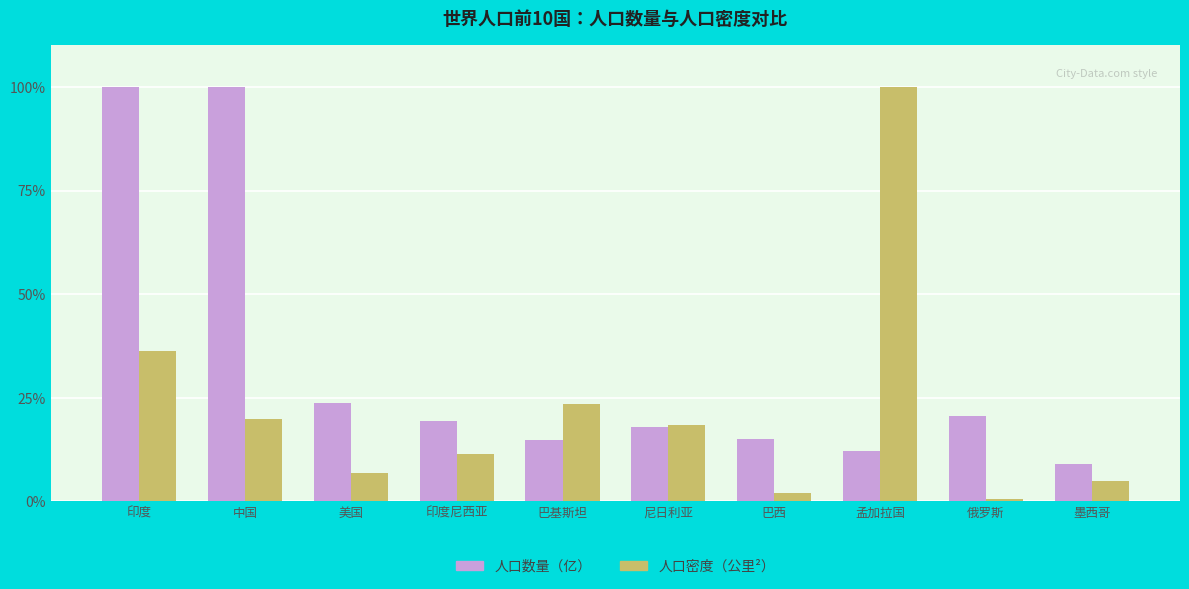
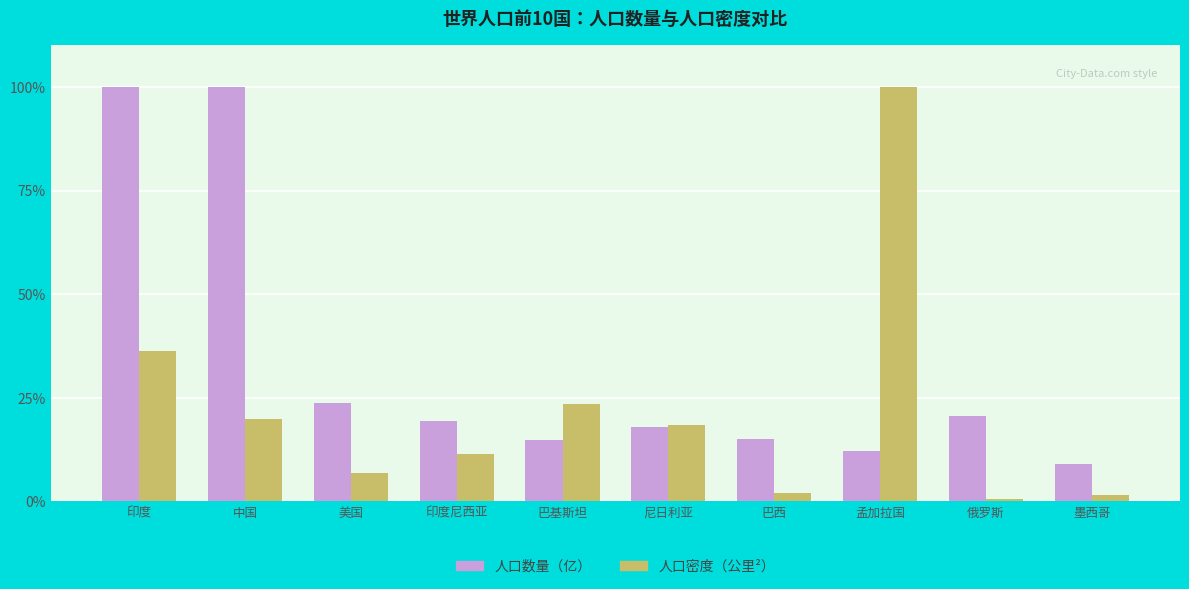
  {
    "人口数量（亿）": {
      "印度": "100%",
      "中国": "100%",
      "美国": "24%",
      "印度尼西亚": "19%",
      "巴基斯坦": "15%",
      "尼日利亚": "18%",
      "巴西": "15%",
      "孟加拉国": "12%",
      "俄罗斯": "21%",
      "墨西哥": "9%"
    },
    "人口密度（公里²）": {
      "印度": "36%",
      "中国": "20%",
      "美国": "7%",
      "印度尼西亚": "12%",
      "巴基斯坦": "23%",
      "尼日利亚": "18%",
      "巴西": "2%",
      "孟加拉国": "100%",
      "俄罗斯": "1%",
-     "墨西哥": "5%"
+     "墨西哥": "2%"
    }
  }
